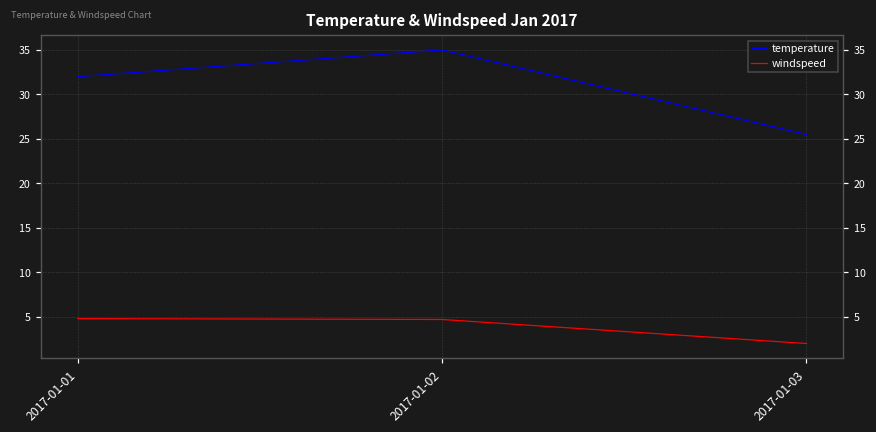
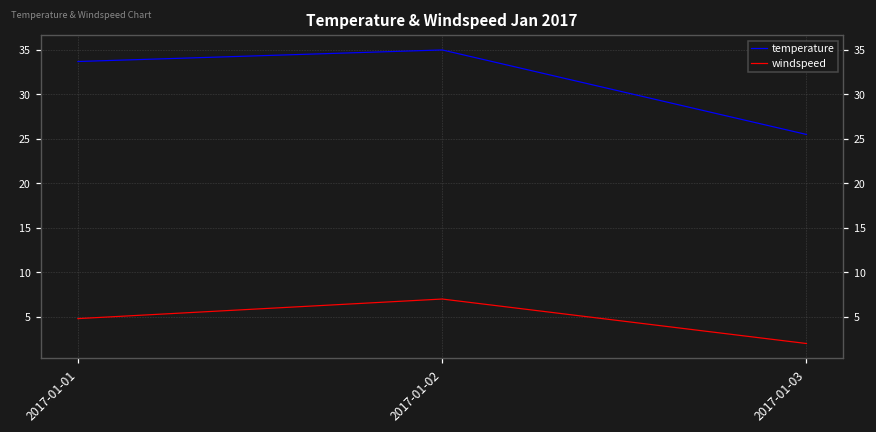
  {
    "temperature": {
-     "2017-01-01": 32,
+     "2017-01-01": 34,
      "2017-01-02": 35,
      "2017-01-03": 26
    },
    "windspeed": {
      "2017-01-01": 5,
-     "2017-01-02": 5,
+     "2017-01-02": 7,
      "2017-01-03": 2
    }
  }
